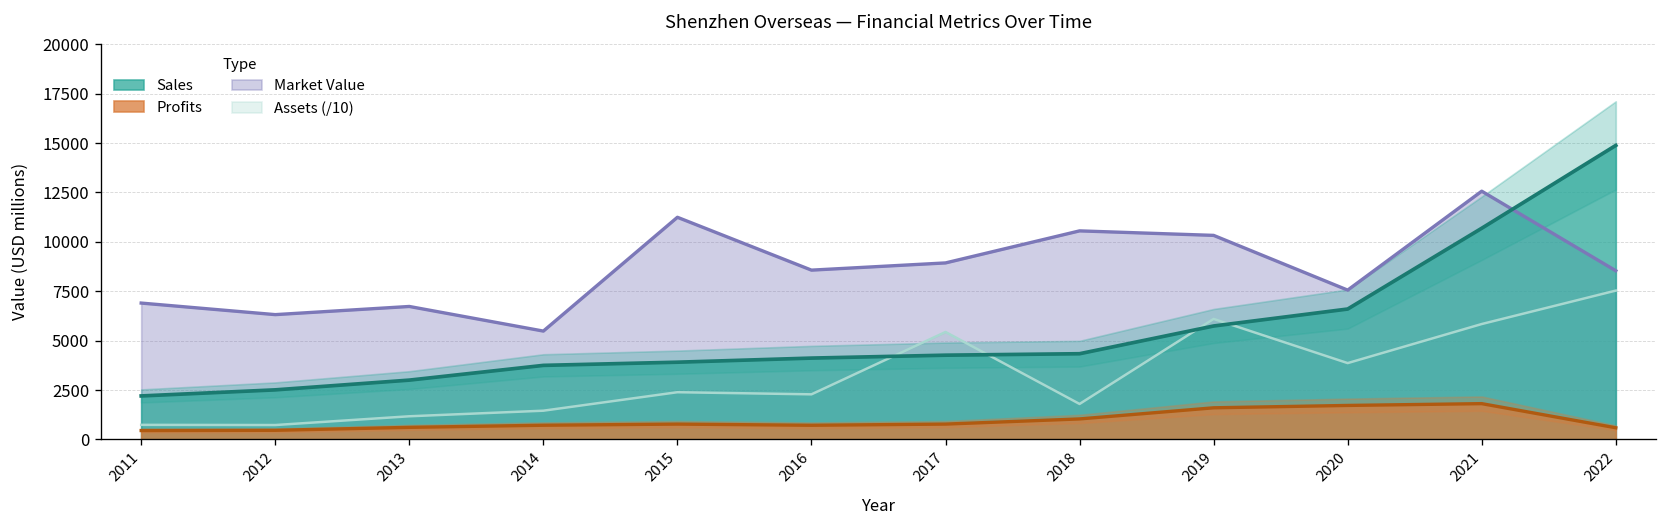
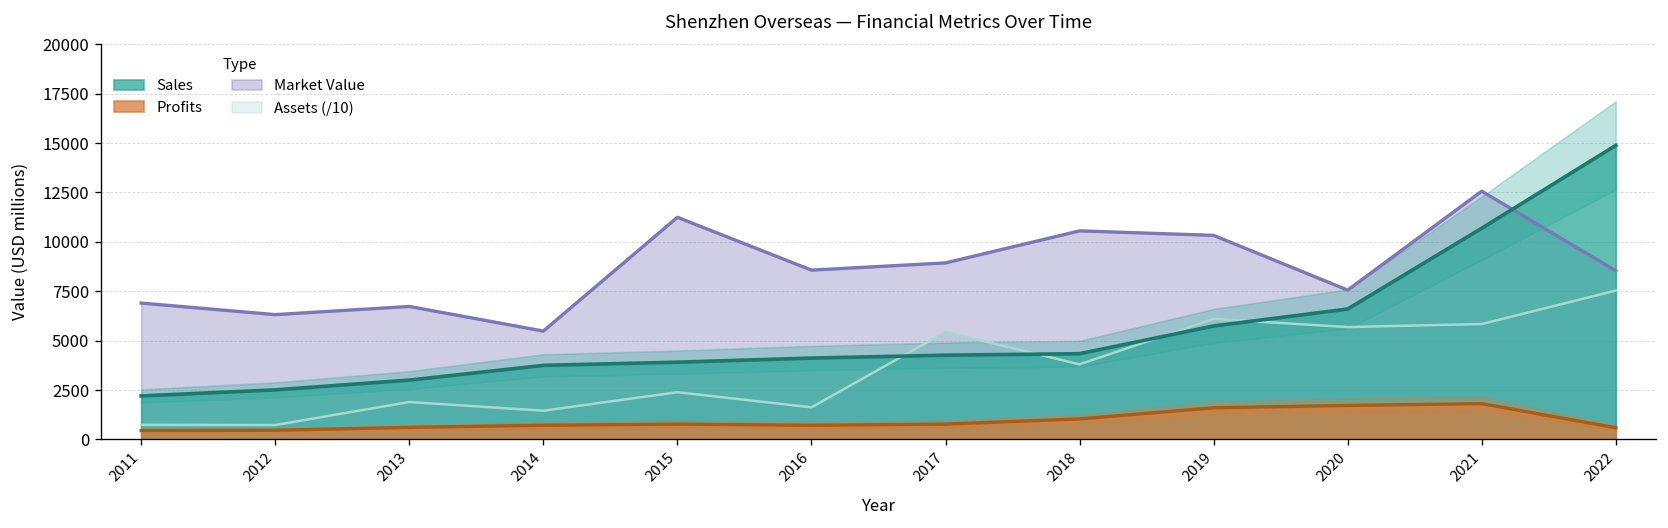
  {
    "Assets (/10)": {
      "2011": 700,
      "2012": 700,
-     "2013": 1200,
+     "2013": 1900,
      "2014": 1500,
      "2015": 2400,
-     "2016": 2300,
+     "2016": 1600,
      "2017": 5400,
-     "2018": 1800,
+     "2018": 3800,
      "2019": 6100,
-     "2020": 3900,
+     "2020": 5700,
      "2021": 5800,
      "2022": 7500
    }
  }
